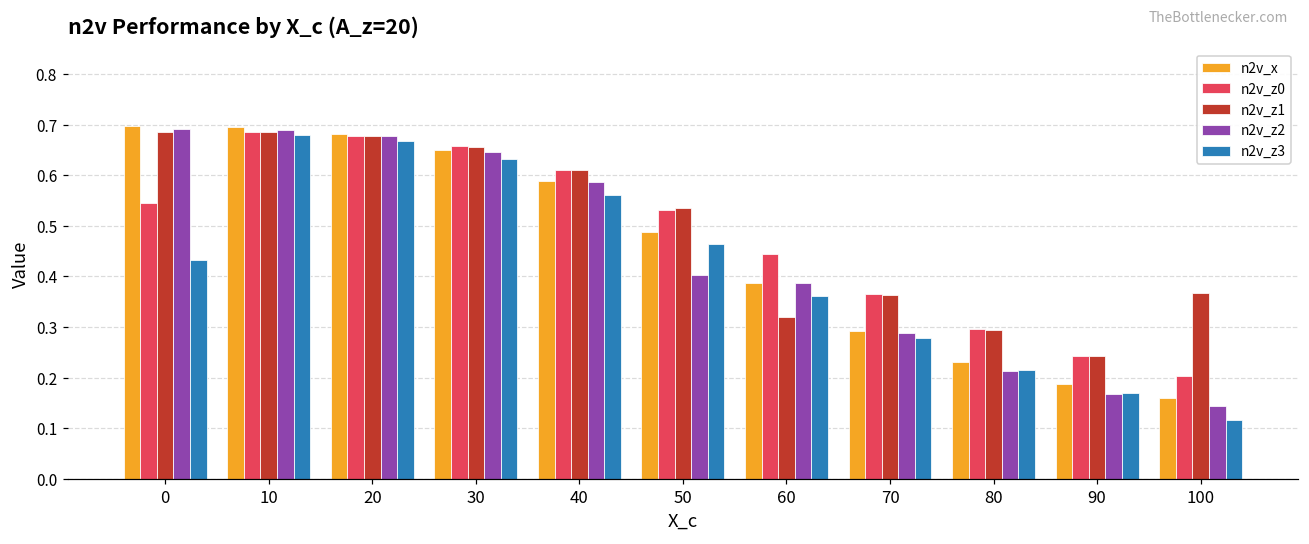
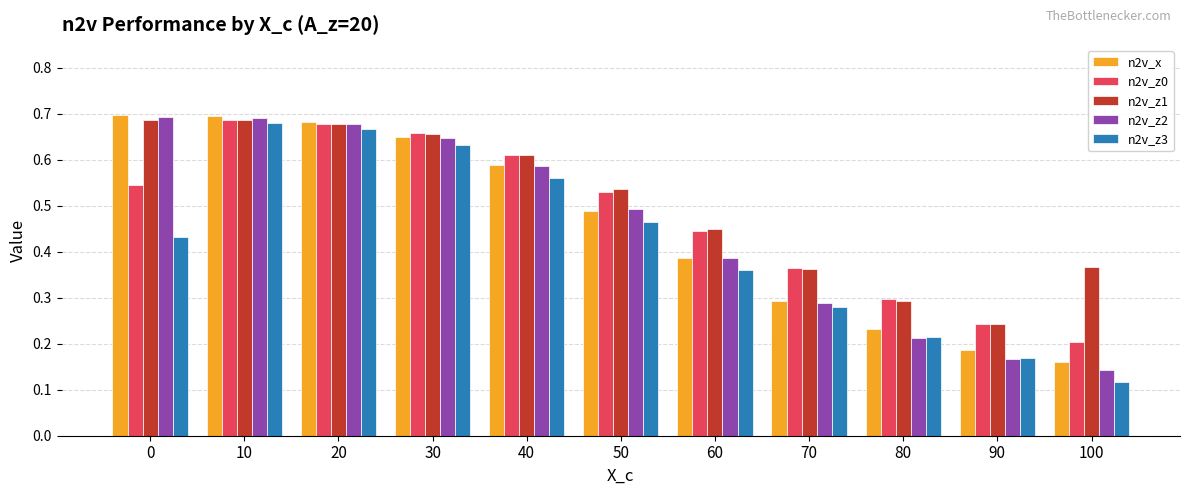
  {
    "n2v_x": {
      "0": 0.70,
      "10": 0.69,
      "20": 0.68,
      "30": 0.65,
      "40": 0.59,
      "50": 0.49,
      "60": 0.39,
      "70": 0.29,
      "80": 0.23,
      "90": 0.19,
      "100": 0.16
    },
    "n2v_z0": {
      "0": 0.54,
      "10": 0.69,
      "20": 0.68,
      "30": 0.66,
      "40": 0.61,
      "50": 0.53,
      "60": 0.44,
      "70": 0.37,
      "80": 0.30,
      "90": 0.24,
      "100": 0.20
    },
    "n2v_z1": {
      "0": 0.69,
      "10": 0.69,
      "20": 0.68,
      "30": 0.66,
      "40": 0.61,
      "50": 0.54,
-     "60": 0.32,
+     "60": 0.45,
      "70": 0.36,
      "80": 0.29,
      "90": 0.24,
      "100": 0.37
    },
    "n2v_z2": {
      "0": 0.69,
      "10": 0.69,
      "20": 0.68,
      "30": 0.65,
      "40": 0.59,
-     "50": 0.40,
+     "50": 0.49,
      "60": 0.39,
      "70": 0.29,
      "80": 0.21,
      "90": 0.17,
      "100": 0.14
    },
    "n2v_z3": {
      "0": 0.43,
      "10": 0.68,
      "20": 0.67,
      "30": 0.63,
      "40": 0.56,
      "50": 0.46,
      "60": 0.36,
      "70": 0.28,
      "80": 0.22,
      "90": 0.17,
      "100": 0.12
    }
  }
